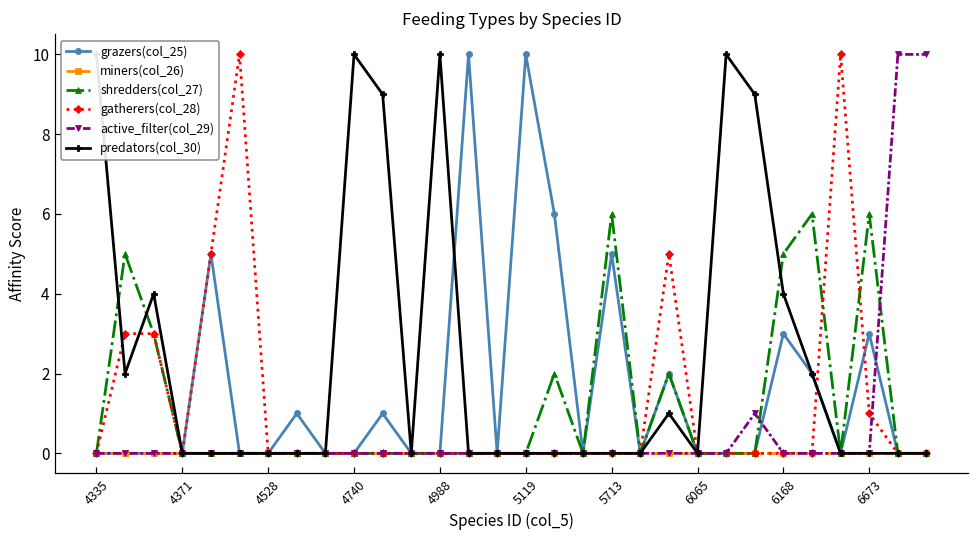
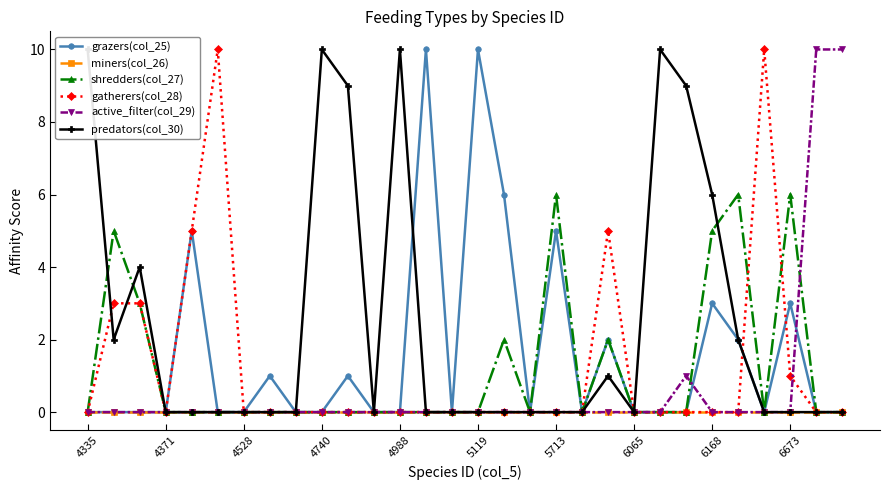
  {
    "grazers(col_25)": {
      "5119": 10,
      "5713": 5,
      "6168": 3,
      "6673": 3
    },
    "shredders(col_27)": {
      "5713": 6,
      "6168": 5,
      "6673": 6
    },
    "gatherers(col_28)": {
      "6673": 1
    },
    "predators(col_30)": {
      "4740": 10,
      "4988": 10,
-     "6168": 4
+     "6168": 6
    }
  }
